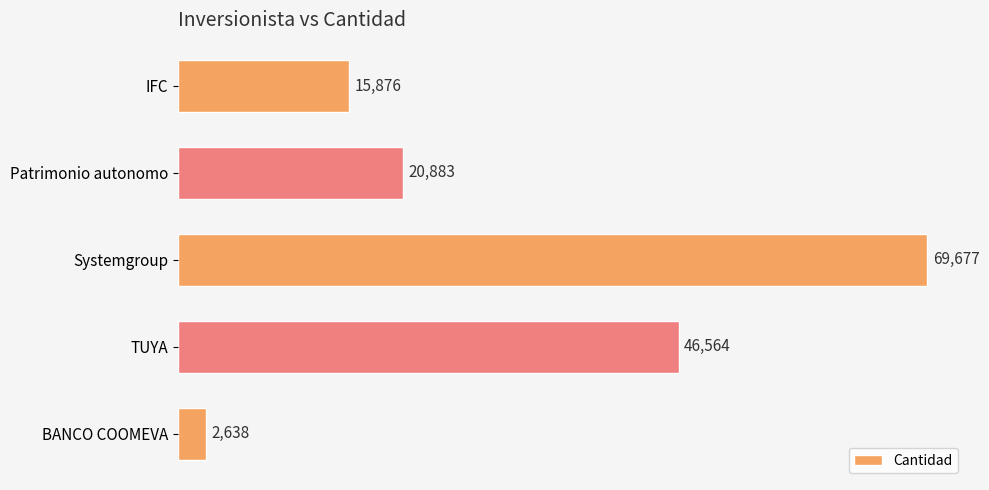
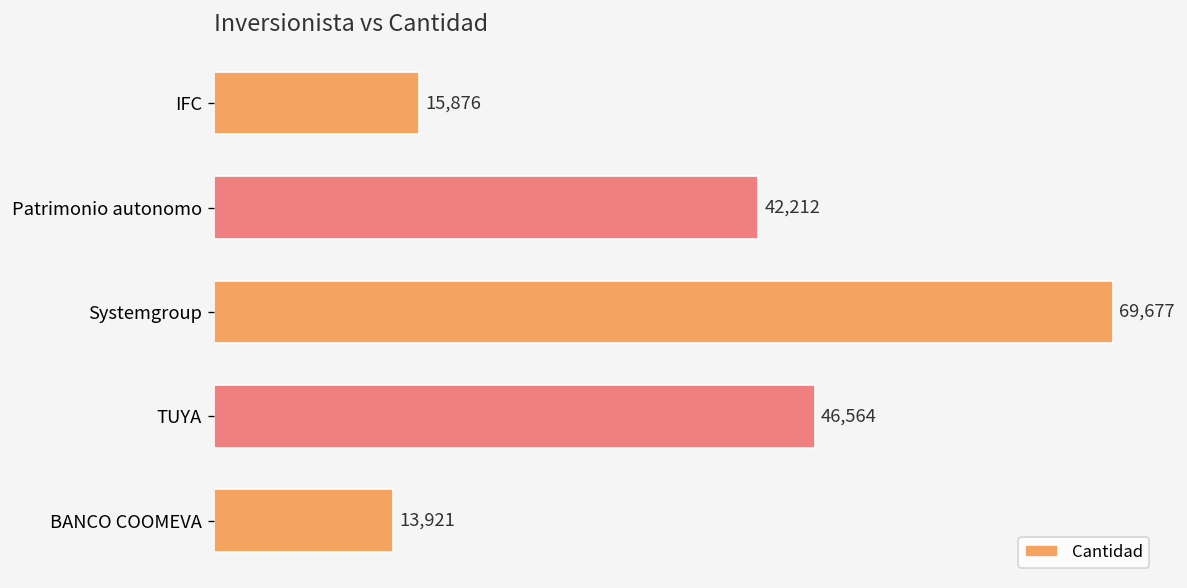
  {
    "IFC": "15,876",
-   "Patrimonio autonomo": "20,883",
+   "Patrimonio autonomo": "42,212",
    "Systemgroup": "69,677",
    "TUYA": "46,564",
-   "BANCO COOMEVA": "2,638"
+   "BANCO COOMEVA": "13,921"
  }
